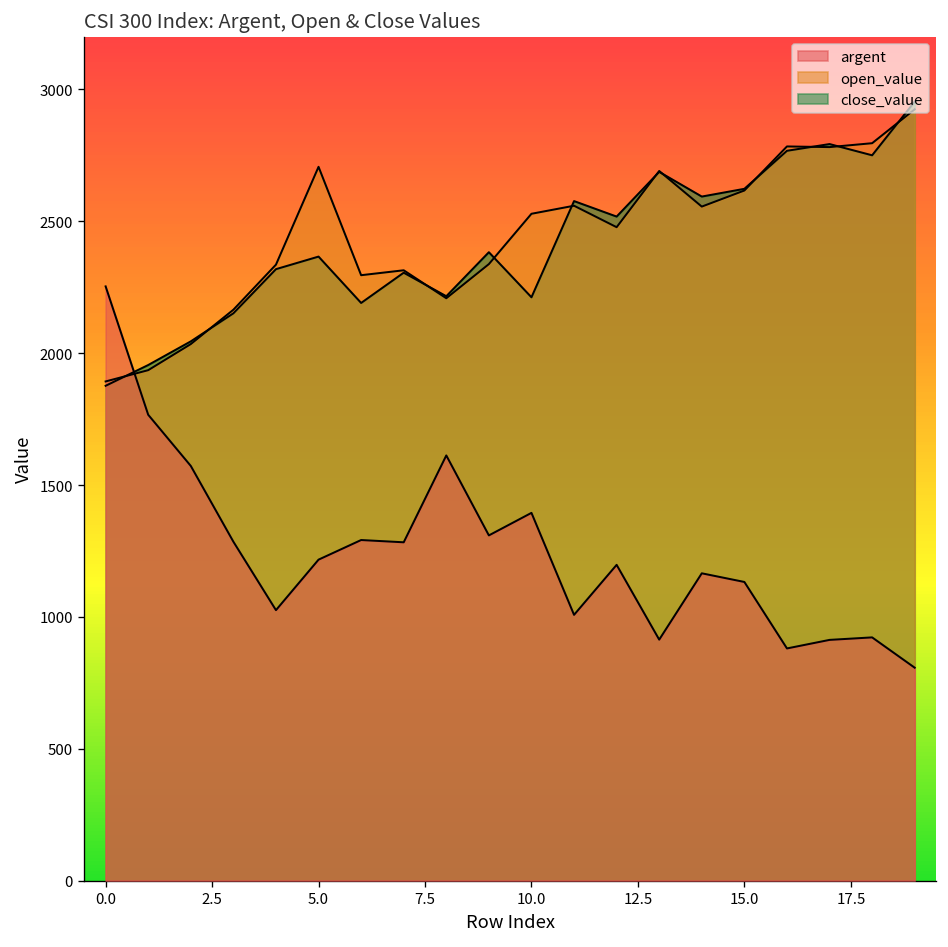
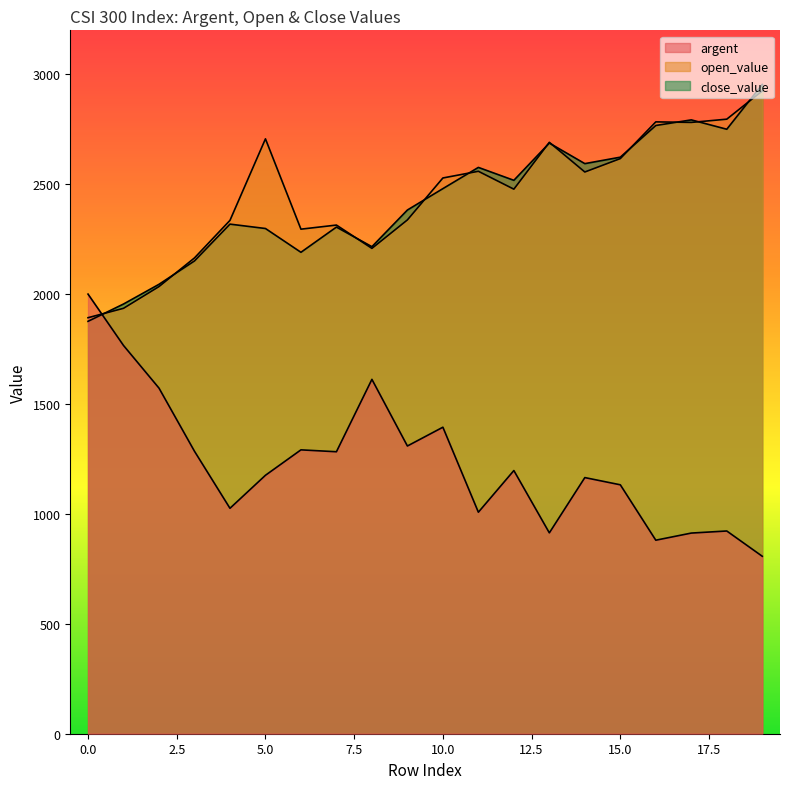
  {
    "argent": {
-     "0.0": 2250,
-     "5.0": 1220,
+     "0.0": 2000,
+     "5.0": 1180,
      "10.0": 1390,
      "15.0": 1130
    },
    "open_value": {
      "0.0": 1890,
      "5.0": 2710,
      "10.0": 2530
    },
    "close_value": {
      "0.0": 1880,
-     "5.0": 2370,
-     "10.0": 2210
+     "5.0": 2300,
+     "10.0": 2480
    }
  }
